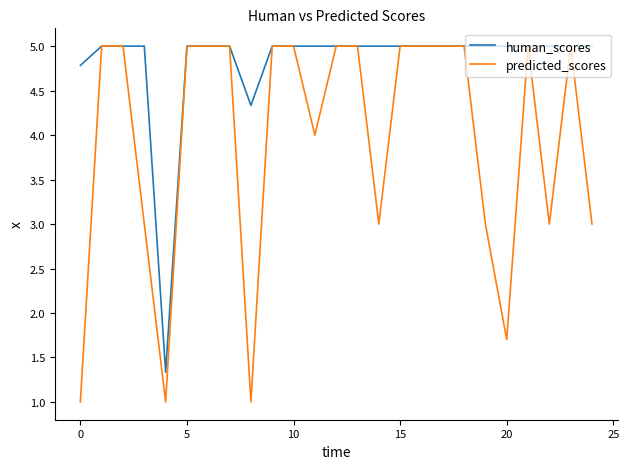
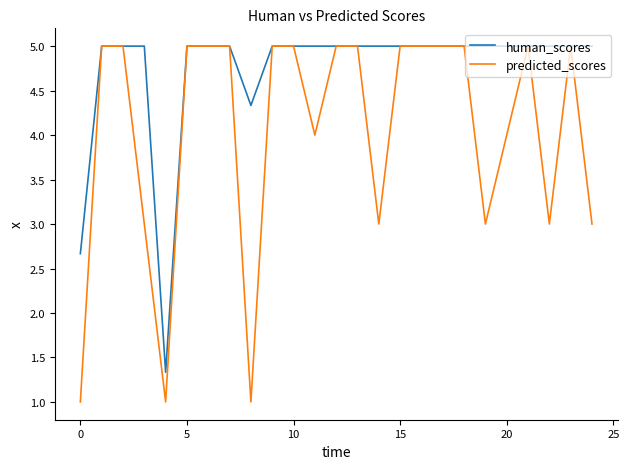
  {
    "human_scores": {
-     "0": 4.8
+     "0": 2.7
    },
    "predicted_scores": {
      "0": 1.0,
-     "20": 1.7
+     "20": 4.0
    }
  }
